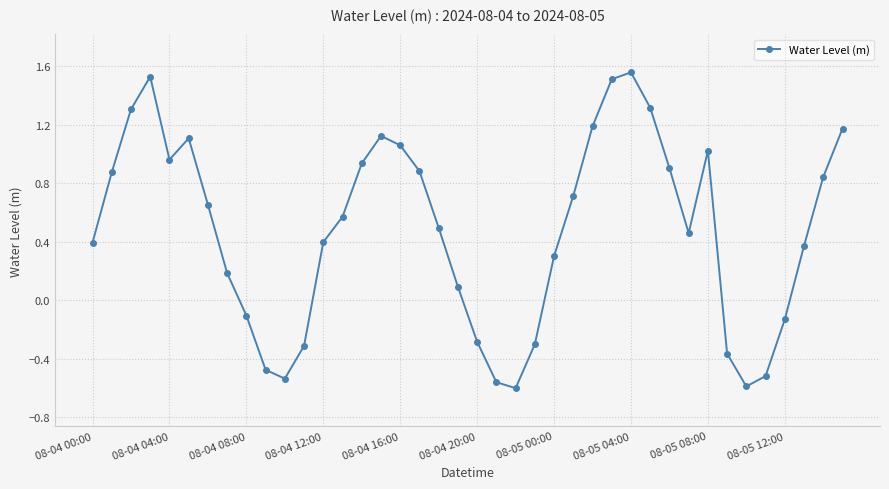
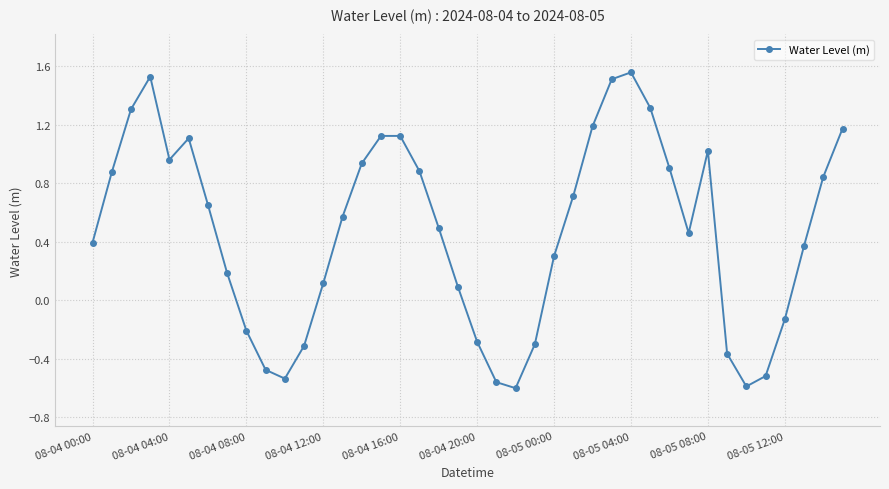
  {
    "08-04 00:00": 0.39,
    "08-04 04:00": 0.96,
-   "08-04 08:00": -0.10,
-   "08-04 12:00": 0.40,
-   "08-04 16:00": 1.06,
+   "08-04 08:00": -0.21,
+   "08-04 12:00": 0.12,
+   "08-04 16:00": 1.12,
    "08-04 20:00": -0.28,
    "08-05 00:00": 0.30,
    "08-05 04:00": 1.56,
    "08-05 08:00": 1.02,
    "08-05 12:00": -0.13
  }
